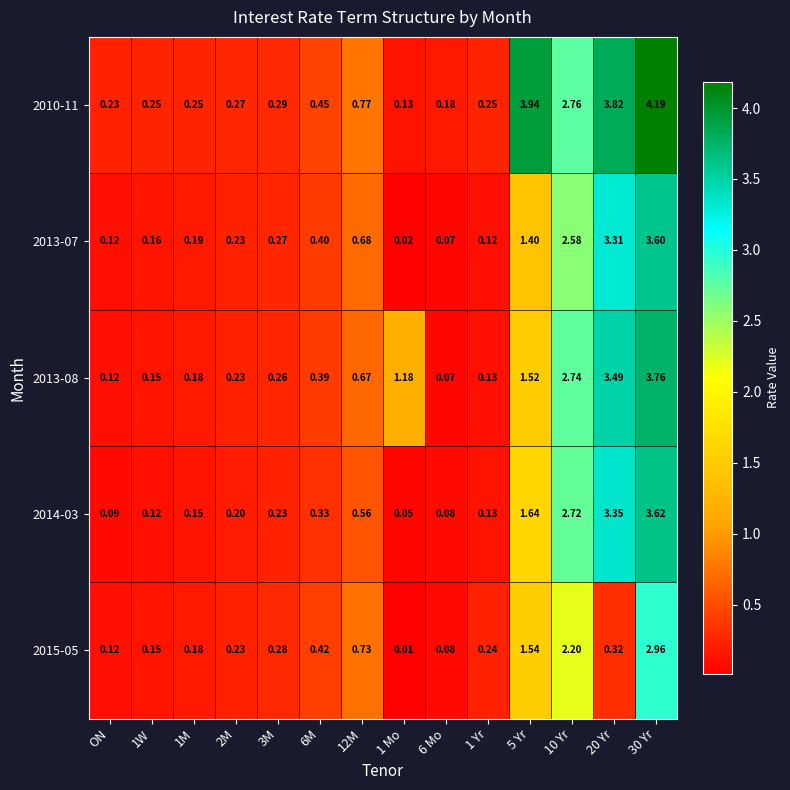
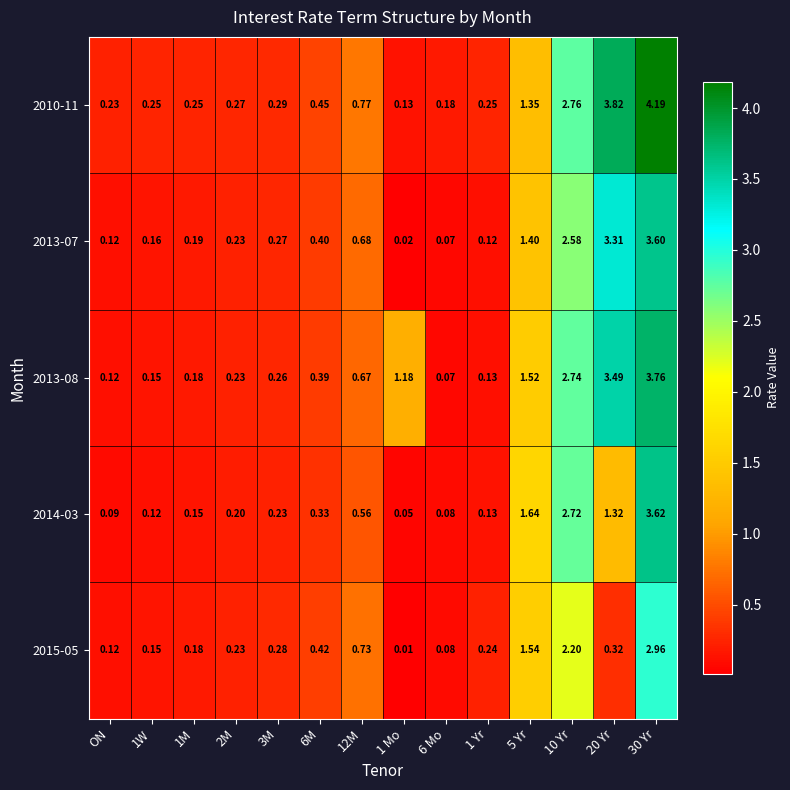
  {
    "2010-11": {
      "ON": 0.23,
      "1W": 0.25,
      "1M": 0.25,
      "2M": 0.27,
      "3M": 0.29,
      "6M": 0.45,
      "12M": 0.77,
      "1 Mo": 0.13,
      "6 Mo": 0.18,
      "1 Yr": 0.25,
-     "5 Yr": 3.94,
+     "5 Yr": 1.35,
      "10 Yr": 2.76,
      "20 Yr": 3.82,
      "30 Yr": 4.19
    },
    "2013-07": {
      "ON": 0.12,
      "1W": 0.16,
      "1M": 0.19,
      "2M": 0.23,
      "3M": 0.27,
      "6M": 0.40,
      "12M": 0.68,
      "1 Mo": 0.02,
      "6 Mo": 0.07,
      "1 Yr": 0.12,
      "5 Yr": 1.40,
      "10 Yr": 2.58,
      "20 Yr": 3.31,
      "30 Yr": 3.60
    },
    "2013-08": {
      "ON": 0.12,
      "1W": 0.15,
      "1M": 0.18,
      "2M": 0.23,
      "3M": 0.26,
      "6M": 0.39,
      "12M": 0.67,
      "1 Mo": 1.18,
      "6 Mo": 0.07,
      "1 Yr": 0.13,
      "5 Yr": 1.52,
      "10 Yr": 2.74,
      "20 Yr": 3.49,
      "30 Yr": 3.76
    },
    "2014-03": {
      "ON": 0.09,
      "1W": 0.12,
      "1M": 0.15,
      "2M": 0.20,
      "3M": 0.23,
      "6M": 0.33,
      "12M": 0.56,
      "1 Mo": 0.05,
      "6 Mo": 0.08,
      "1 Yr": 0.13,
      "5 Yr": 1.64,
      "10 Yr": 2.72,
-     "20 Yr": 3.35,
+     "20 Yr": 1.32,
      "30 Yr": 3.62
    },
    "2015-05": {
      "ON": 0.12,
      "1W": 0.15,
      "1M": 0.18,
      "2M": 0.23,
      "3M": 0.28,
      "6M": 0.42,
      "12M": 0.73,
      "1 Mo": 0.01,
      "6 Mo": 0.08,
      "1 Yr": 0.24,
      "5 Yr": 1.54,
      "10 Yr": 2.20,
      "20 Yr": 0.32,
      "30 Yr": 2.96
    }
  }
